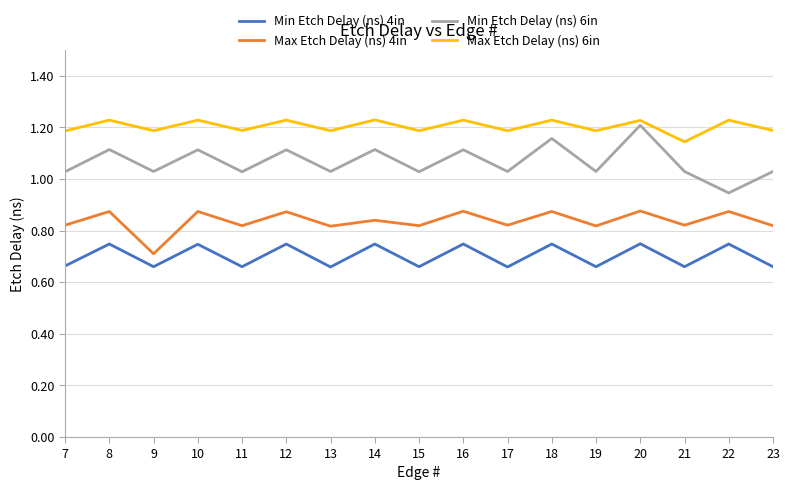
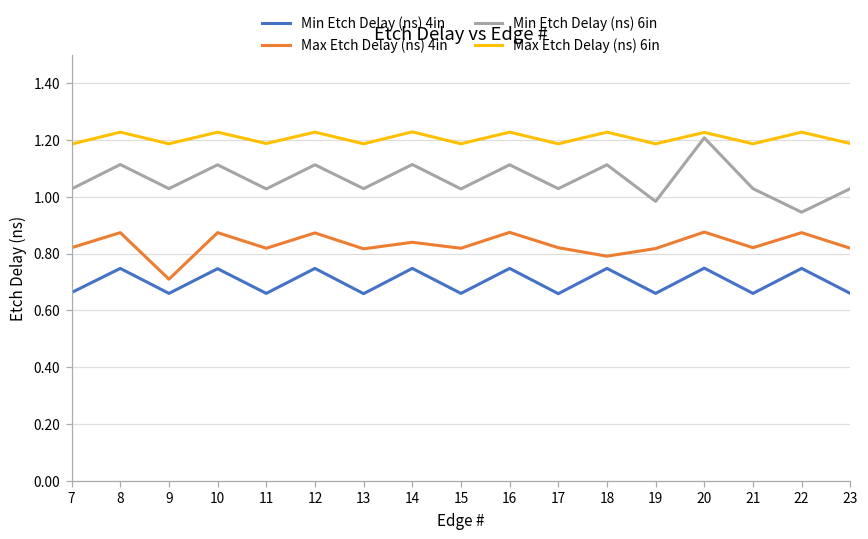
  {
    "Min Etch Delay (ns) 4in": {
      "7": 0.66,
      "8": 0.75,
      "9": 0.66,
      "10": 0.75,
      "11": 0.66,
      "12": 0.75,
      "13": 0.66,
      "14": 0.75,
      "15": 0.66,
      "16": 0.75,
      "17": 0.66,
      "18": 0.75,
      "19": 0.66,
      "20": 0.75,
      "21": 0.66,
      "22": 0.75,
      "23": 0.66
    },
    "Max Etch Delay (ns) 4in": {
      "7": 0.82,
      "8": 0.87,
      "9": 0.71,
      "10": 0.87,
      "11": 0.82,
      "12": 0.87,
      "13": 0.82,
      "14": 0.84,
      "15": 0.82,
      "16": 0.88,
      "17": 0.82,
-     "18": 0.87,
+     "18": 0.79,
      "19": 0.82,
      "20": 0.88,
      "21": 0.82,
      "22": 0.87,
      "23": 0.82
    },
    "Min Etch Delay (ns) 6in": {
      "7": 1.03,
      "8": 1.11,
      "9": 1.03,
      "10": 1.11,
      "11": 1.03,
      "12": 1.11,
      "13": 1.03,
      "14": 1.11,
      "15": 1.03,
      "16": 1.11,
      "17": 1.03,
-     "18": 1.16,
-     "19": 1.03,
+     "18": 1.11,
+     "19": 0.98,
      "20": 1.21,
      "21": 1.03,
      "22": 0.95,
      "23": 1.03
    },
    "Max Etch Delay (ns) 6in": {
      "7": 1.19,
      "8": 1.23,
      "9": 1.19,
      "10": 1.23,
      "11": 1.19,
      "12": 1.23,
      "13": 1.19,
      "14": 1.23,
      "15": 1.19,
      "16": 1.23,
      "17": 1.19,
      "18": 1.23,
      "19": 1.19,
      "20": 1.23,
-     "21": 1.14,
+     "21": 1.19,
      "22": 1.23,
      "23": 1.19
    }
  }
